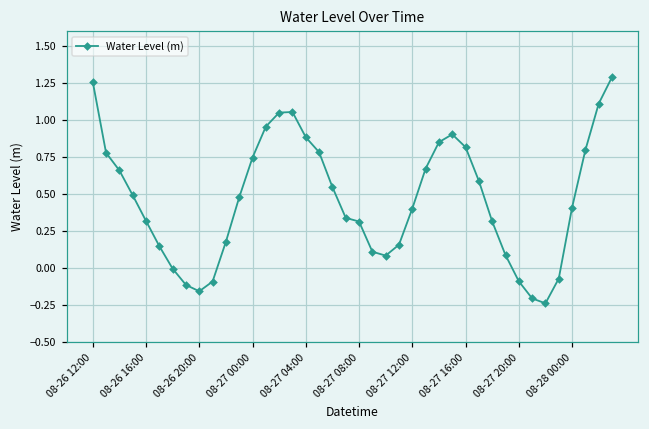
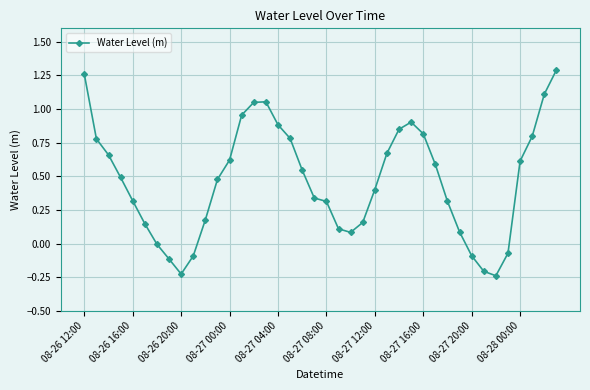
  {
    "08-26 12:00": 1.26,
    "08-26 16:00": 0.32,
-   "08-26 20:00": -0.16,
-   "08-27 00:00": 0.75,
+   "08-26 20:00": -0.23,
+   "08-27 00:00": 0.62,
    "08-27 04:00": 0.88,
    "08-27 08:00": 0.31,
    "08-27 12:00": 0.40,
    "08-27 16:00": 0.82,
    "08-27 20:00": -0.09,
-   "08-28 00:00": 0.41
+   "08-28 00:00": 0.61
  }
